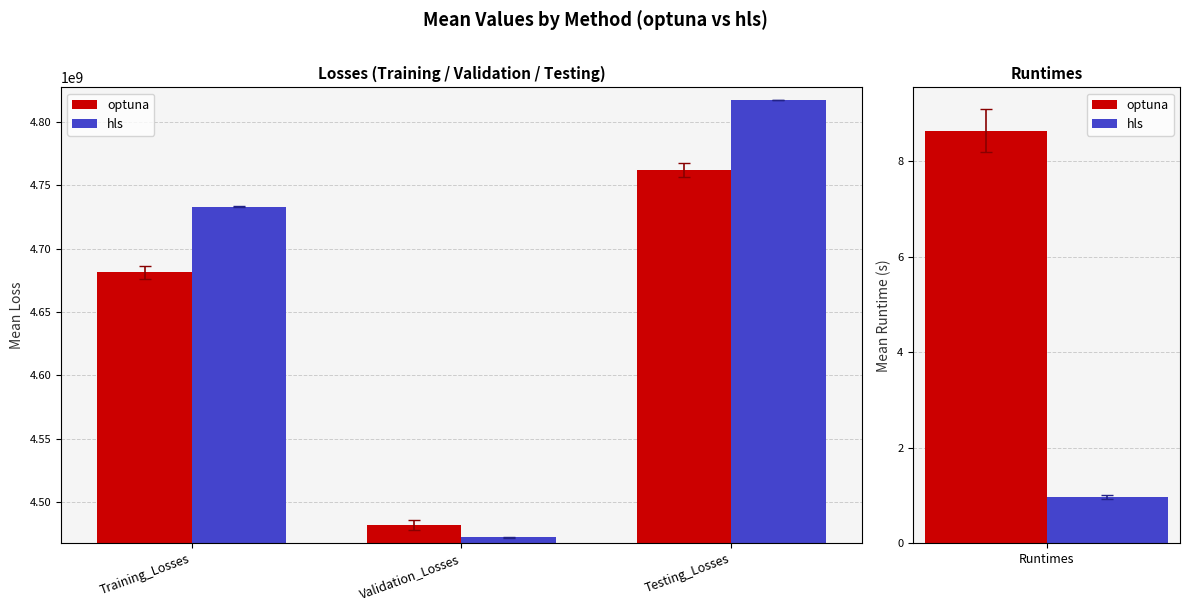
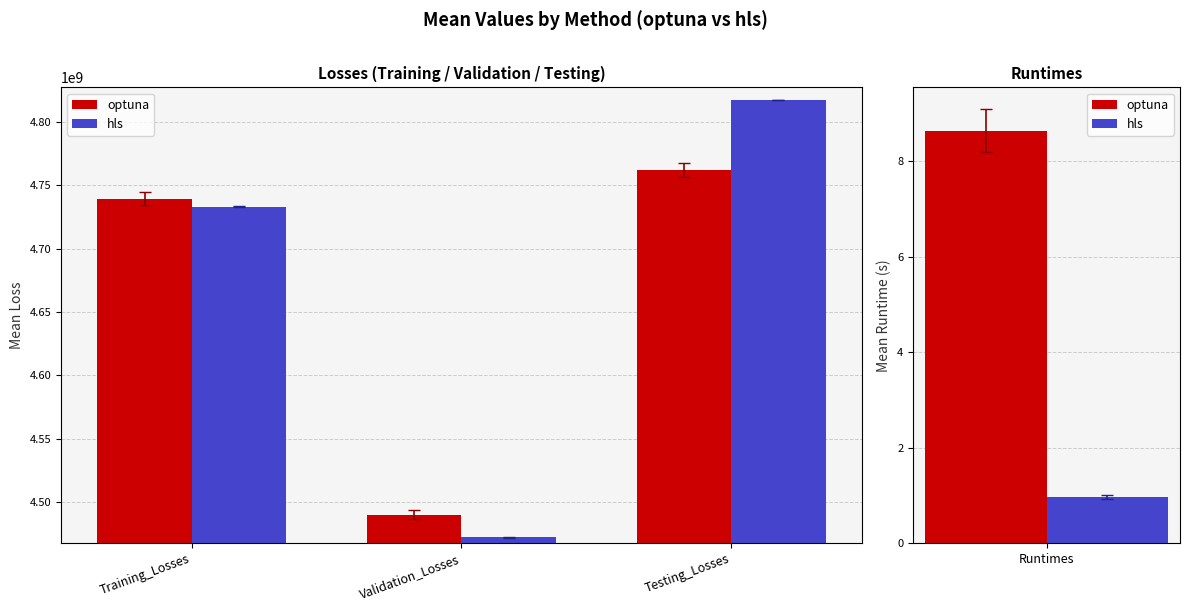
  {
    "Losses (Training / Validation / Testing)": {
      "optuna": {
-       "Training_Losses": 4681000000,
-       "Validation_Losses": 4482000000,
+       "Training_Losses": 4739000000,
+       "Validation_Losses": 4490000000,
        "Testing_Losses": 4762000000
      },
      "hls": {
        "Training_Losses": 4733000000,
        "Validation_Losses": 4472000000,
        "Testing_Losses": 4817000000
      }
    }
  }
